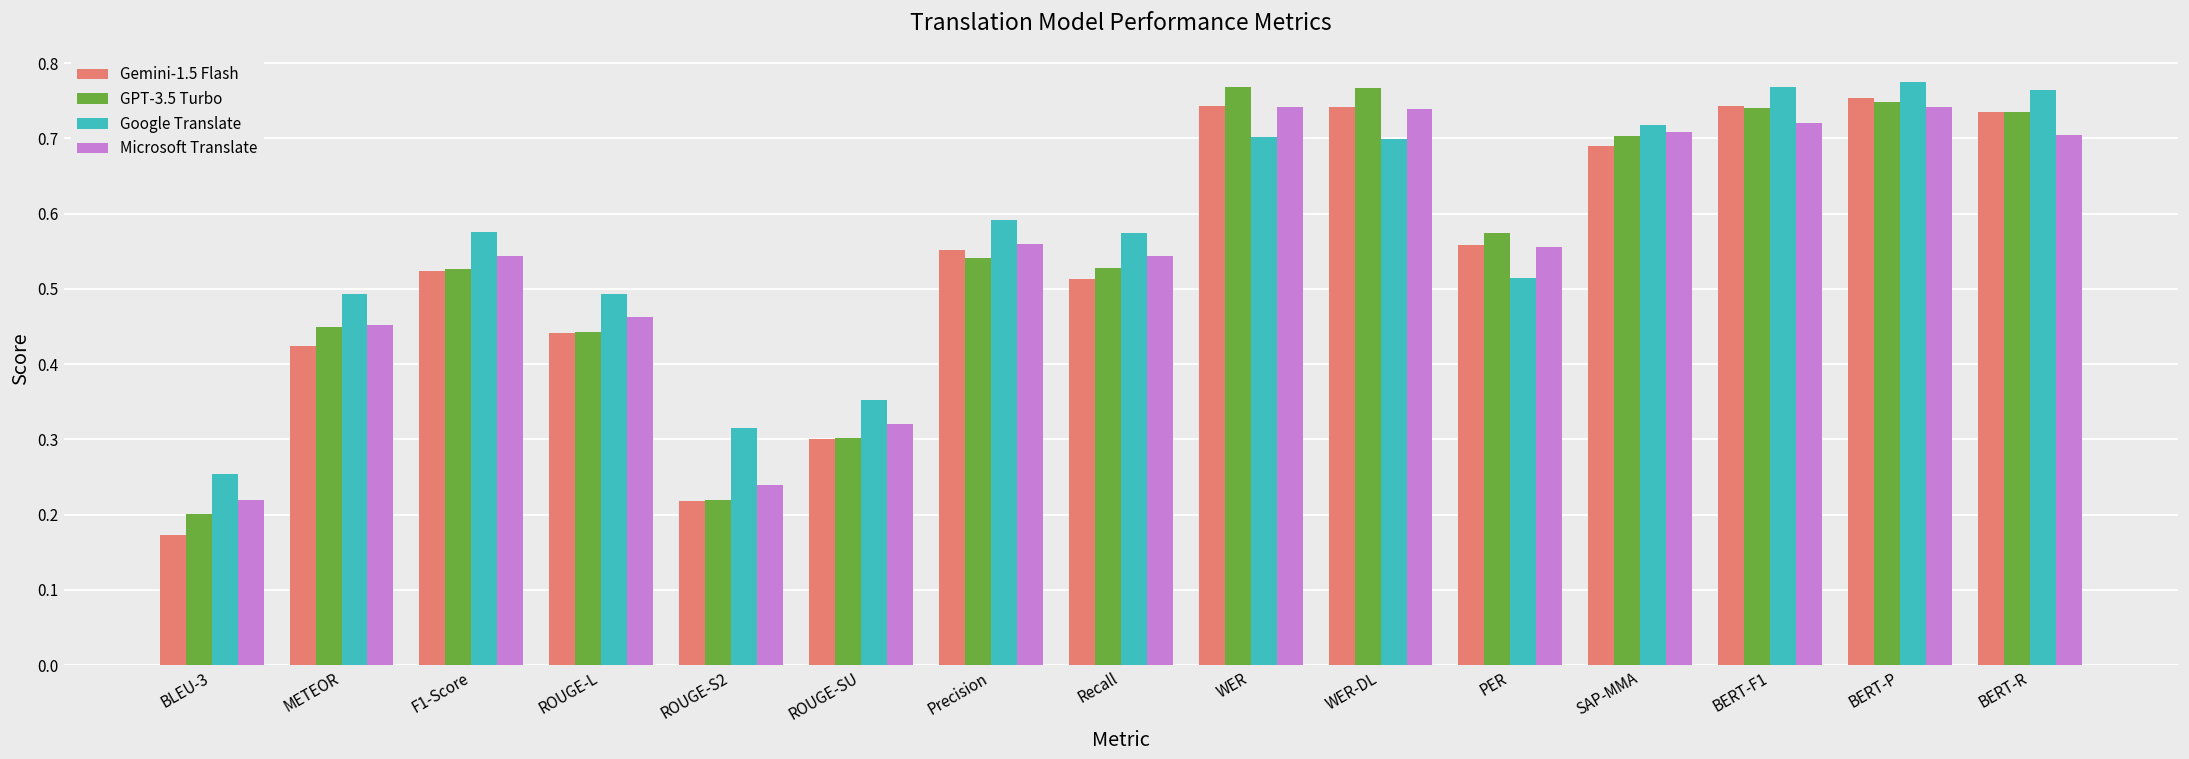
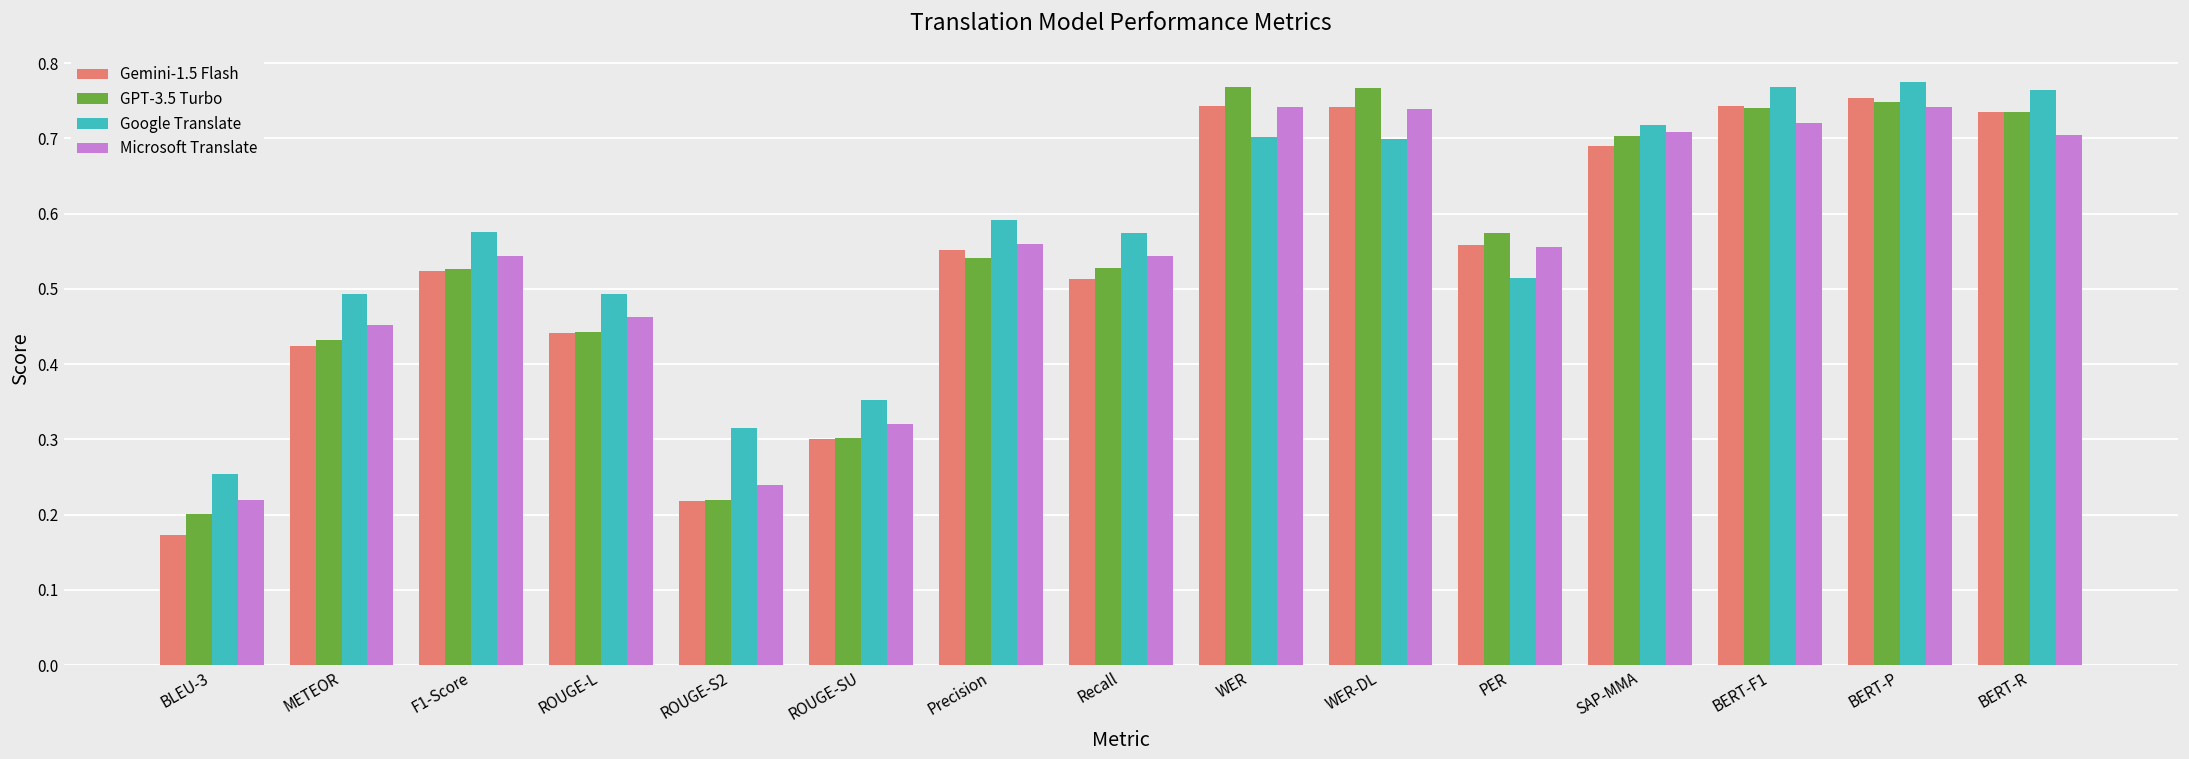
  {
    "Gemini-1.5 Flash": {
      "BLEU-3": 0.17,
      "METEOR": 0.42,
      "F1-Score": 0.52,
      "ROUGE-L": 0.44,
      "ROUGE-S2": 0.22,
      "ROUGE-SU": 0.30,
      "Precision": 0.55,
      "Recall": 0.51,
      "WER": 0.74,
      "WER-DL": 0.74,
      "PER": 0.56,
      "SAP-MMA": 0.69,
      "BERT-F1": 0.74,
      "BERT-P": 0.75,
      "BERT-R": 0.73
    },
    "GPT-3.5 Turbo": {
      "BLEU-3": 0.20,
-     "METEOR": 0.45,
+     "METEOR": 0.43,
      "F1-Score": 0.53,
      "ROUGE-L": 0.44,
      "ROUGE-S2": 0.22,
      "ROUGE-SU": 0.30,
      "Precision": 0.54,
      "Recall": 0.53,
      "WER": 0.77,
      "WER-DL": 0.77,
      "PER": 0.57,
      "SAP-MMA": 0.70,
      "BERT-F1": 0.74,
      "BERT-P": 0.75,
      "BERT-R": 0.73
    },
    "Google Translate": {
      "BLEU-3": 0.25,
      "METEOR": 0.49,
      "F1-Score": 0.58,
      "ROUGE-L": 0.49,
      "ROUGE-S2": 0.32,
      "ROUGE-SU": 0.35,
      "Precision": 0.59,
      "Recall": 0.57,
      "WER": 0.70,
      "WER-DL": 0.70,
      "PER": 0.51,
      "SAP-MMA": 0.72,
      "BERT-F1": 0.77,
      "BERT-P": 0.78,
      "BERT-R": 0.76
    },
    "Microsoft Translate": {
      "BLEU-3": 0.22,
      "METEOR": 0.45,
      "F1-Score": 0.54,
      "ROUGE-L": 0.46,
      "ROUGE-S2": 0.24,
      "ROUGE-SU": 0.32,
      "Precision": 0.56,
      "Recall": 0.54,
      "WER": 0.74,
      "WER-DL": 0.74,
      "PER": 0.56,
      "SAP-MMA": 0.71,
      "BERT-F1": 0.72,
      "BERT-P": 0.74,
      "BERT-R": 0.70
    }
  }
